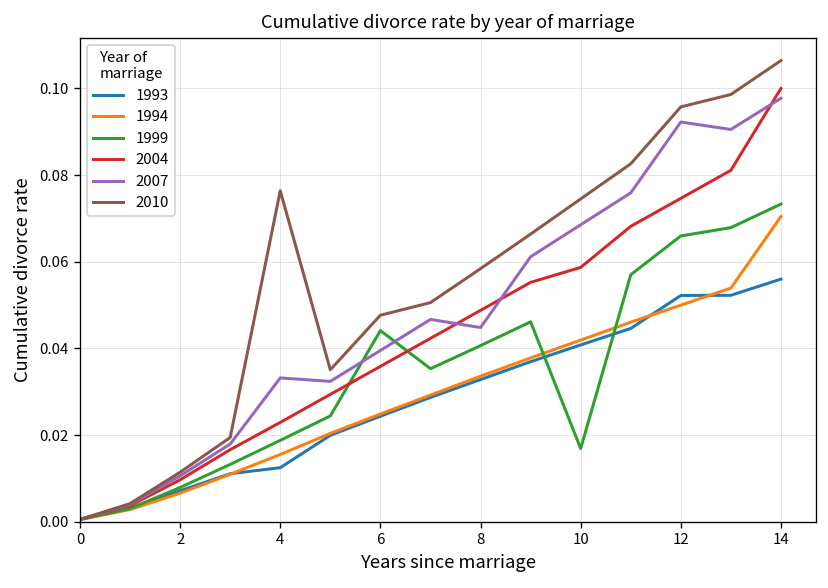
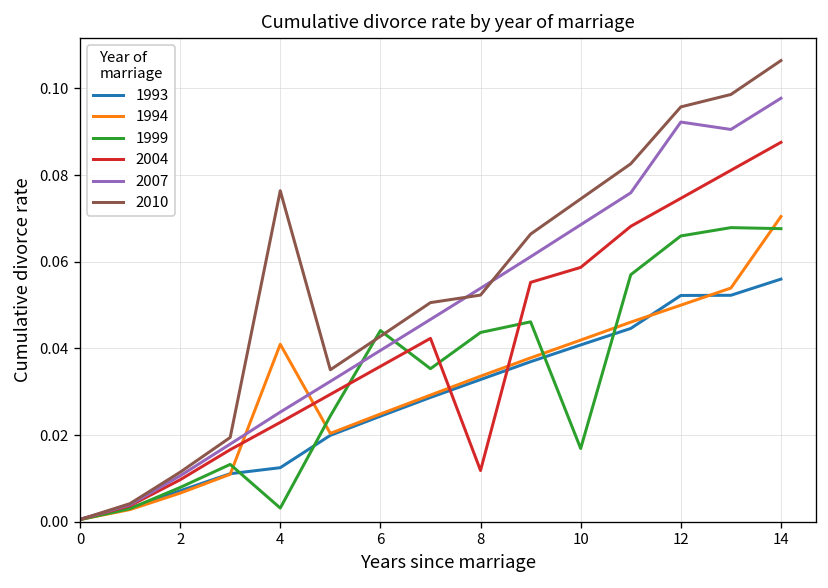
  {
    "1993": {
      "4": 0.012,
      "8": 0.033,
      "10": 0.041,
      "12": 0.052,
      "14": 0.056
    },
    "1994": {
-     "4": 0.016,
+     "4": 0.041,
      "8": 0.034,
      "10": 0.042,
      "12": 0.050,
      "14": 0.070
    },
    "1999": {
      "2": 0.008,
-     "4": 0.019,
+     "4": 0.003,
      "6": 0.044,
-     "8": 0.041,
+     "8": 0.044,
      "10": 0.017,
      "12": 0.066,
-     "14": 0.073
+     "14": 0.068
    },
    "2004": {
      "2": 0.010,
      "4": 0.023,
      "6": 0.036,
-     "8": 0.049,
+     "8": 0.012,
      "10": 0.059,
      "12": 0.075,
-     "14": 0.100
+     "14": 0.088
    },
    "2007": {
      "2": 0.011,
-     "4": 0.033,
+     "4": 0.025,
      "6": 0.040,
-     "8": 0.045,
+     "8": 0.054,
      "10": 0.069,
      "12": 0.092,
      "14": 0.098
    },
    "2010": {
      "2": 0.011,
      "4": 0.076,
-     "6": 0.048,
-     "8": 0.058,
+     "6": 0.043,
+     "8": 0.052,
      "10": 0.075,
      "12": 0.096,
      "14": 0.106
    }
  }
